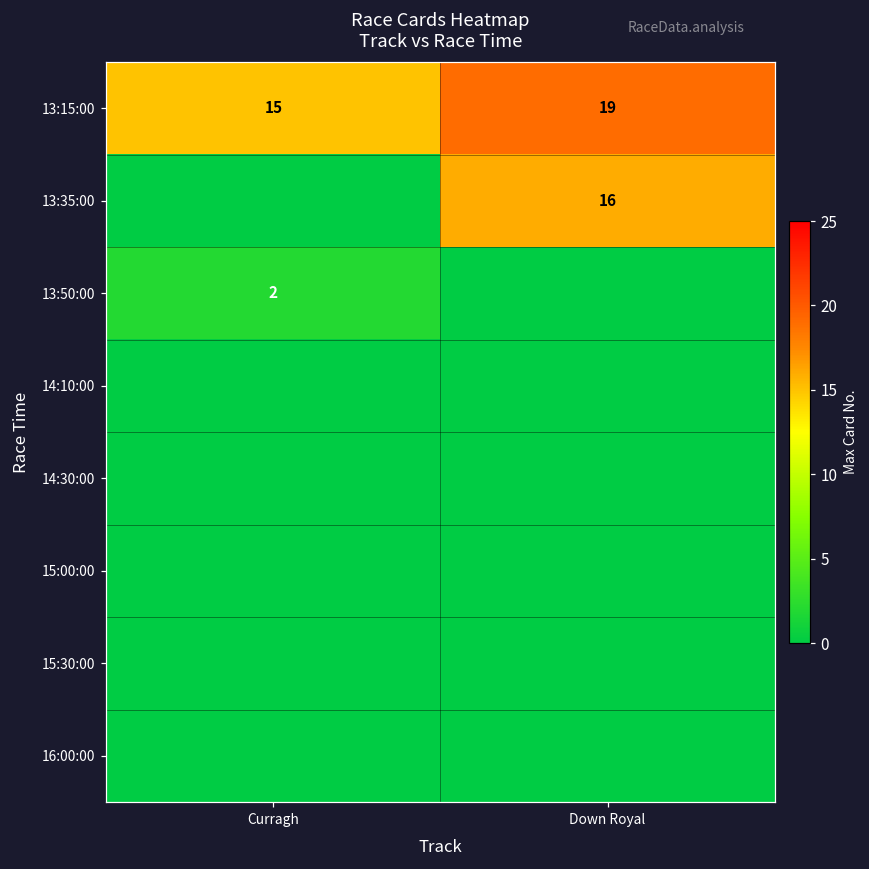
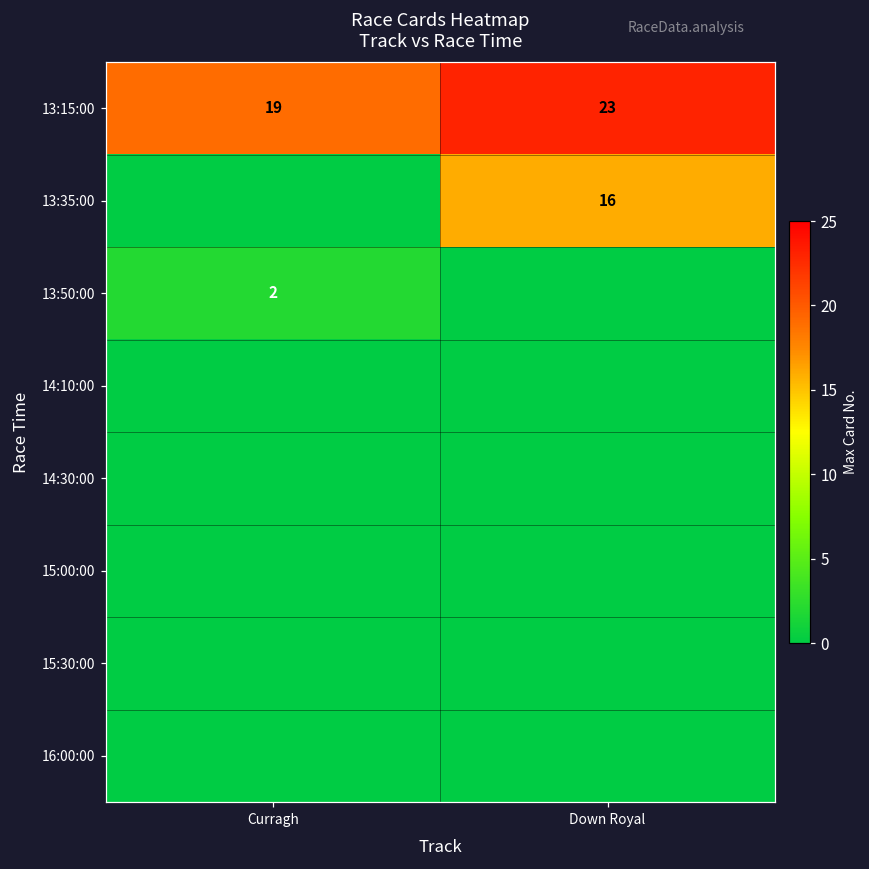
  {
    "13:15:00": {
-     "Curragh": 15,
-     "Down Royal": 19
+     "Curragh": 19,
+     "Down Royal": 23
    },
    "13:35:00": {
      "Down Royal": 16
    },
    "13:50:00": {
      "Curragh": 2
    }
  }
